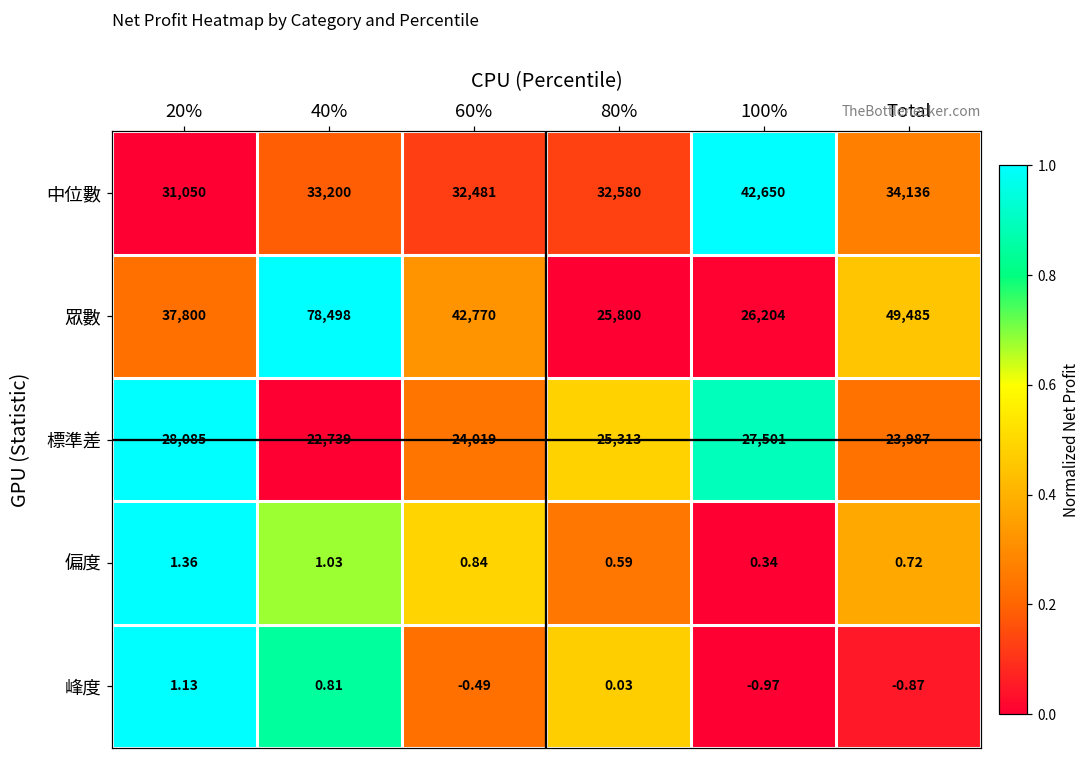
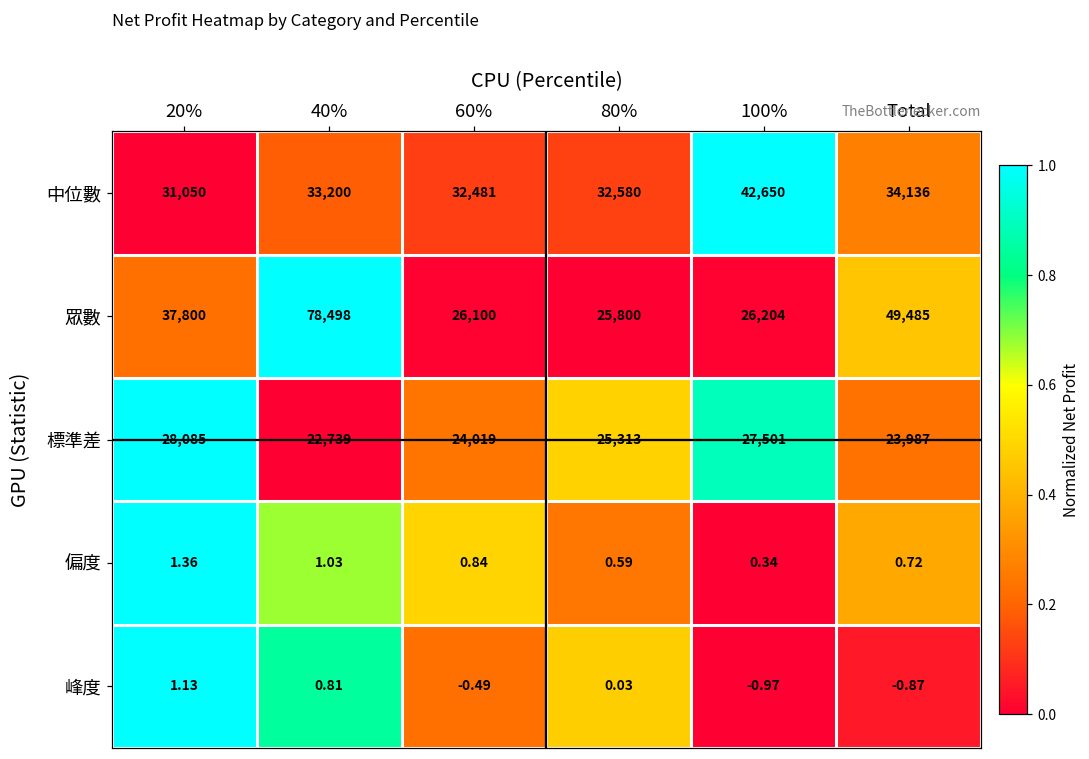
  {
    "中位數": {
      "20%": "31,050",
      "40%": "33,200",
      "60%": "32,481",
      "80%": "32,580",
      "100%": "42,650",
      "Total": "34,136"
    },
    "眾數": {
      "20%": "37,800",
      "40%": "78,498",
-     "60%": "42,770",
+     "60%": "26,100",
      "80%": "25,800",
      "100%": "26,204",
      "Total": "49,485"
    },
    "標準差": {
      "20%": "28,085",
      "40%": "22,739",
      "60%": "24,019",
      "80%": "25,313",
      "100%": "27,501",
      "Total": "23,987"
    },
    "偏度": {
      "20%": "1.36",
      "40%": "1.03",
      "60%": "0.84",
      "80%": "0.59",
      "100%": "0.34",
      "Total": "0.72"
    },
    "峰度": {
      "20%": "1.13",
      "40%": "0.81",
      "60%": "-0.49",
      "80%": "0.03",
      "100%": "-0.97",
      "Total": "-0.87"
    }
  }
